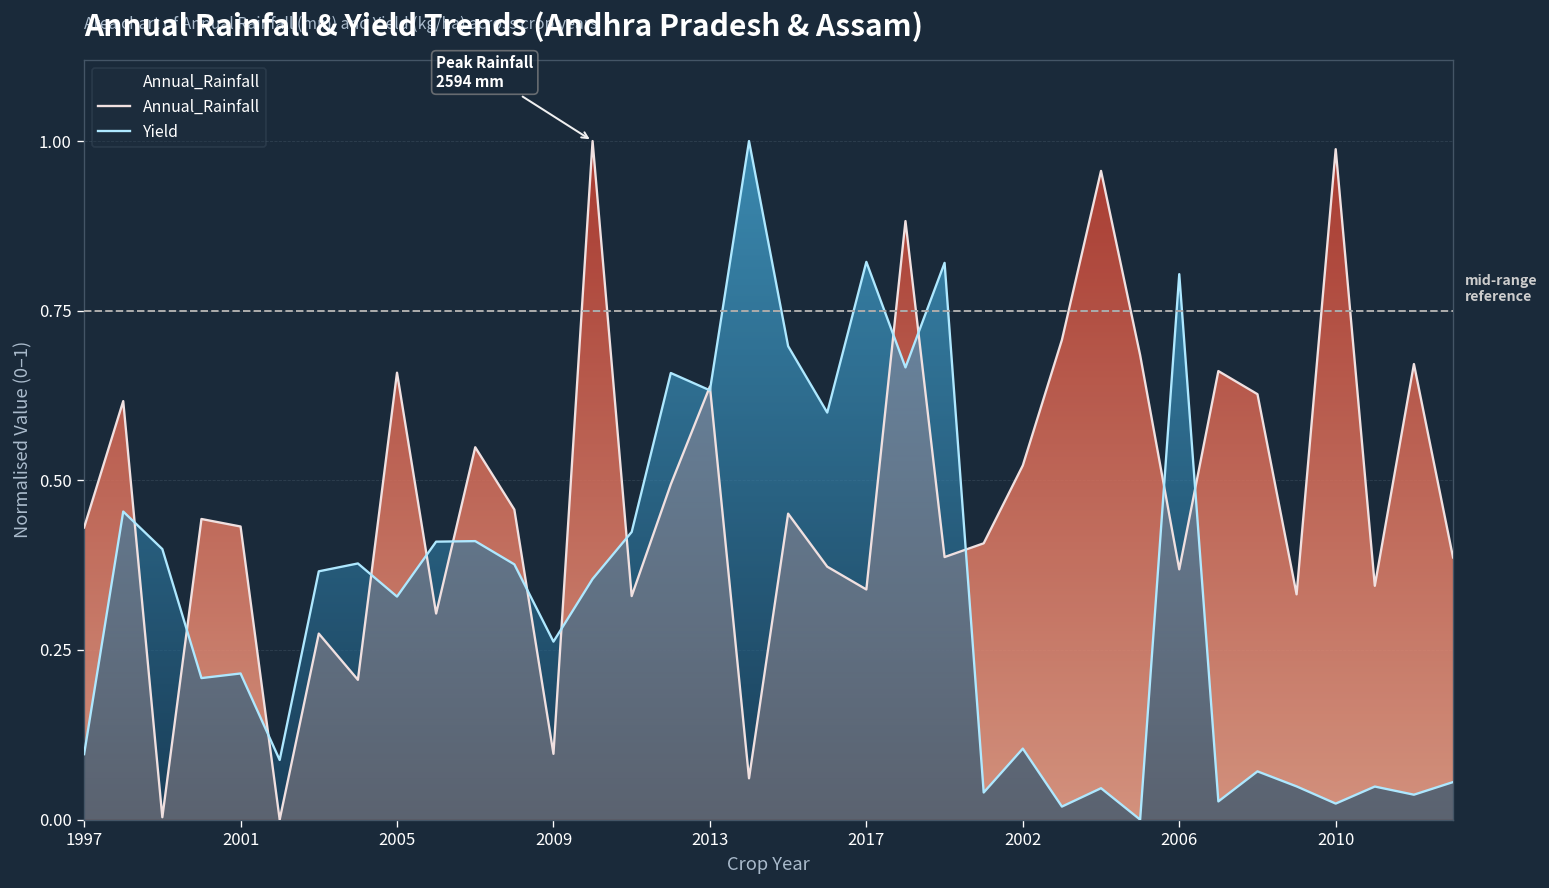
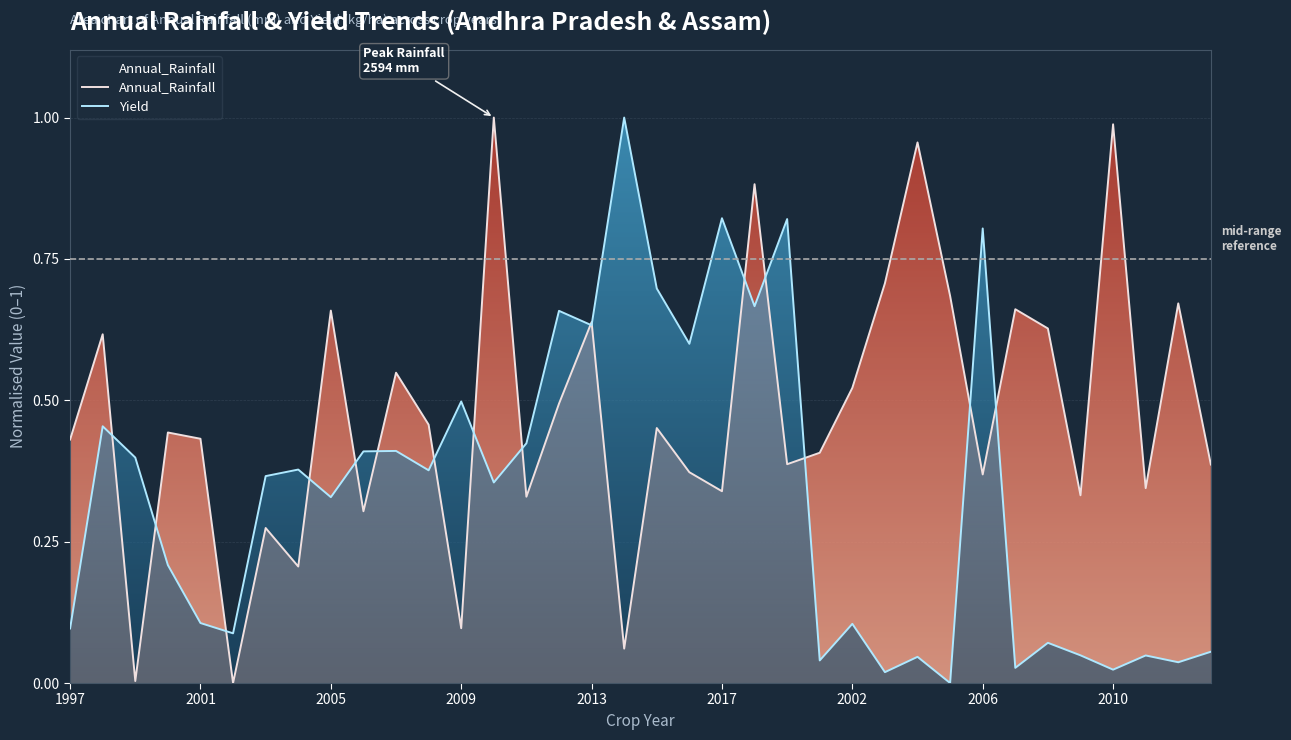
  {
    "Yield": {
      "1997": 0.10,
-     "2001": 0.22,
+     "2001": 0.11,
      "2005": 0.33,
-     "2009": 0.26,
+     "2009": 0.50,
      "2013": 0.63,
      "2017": 0.82,
      "2002": 0.10,
      "2006": 0.80,
      "2010": 0.02
    }
  }
